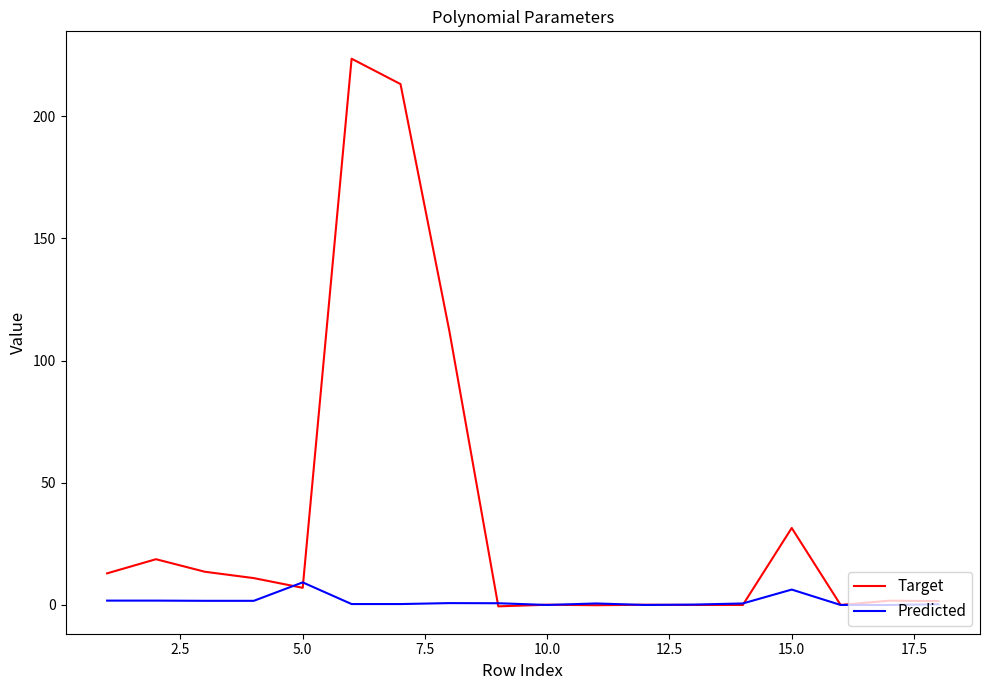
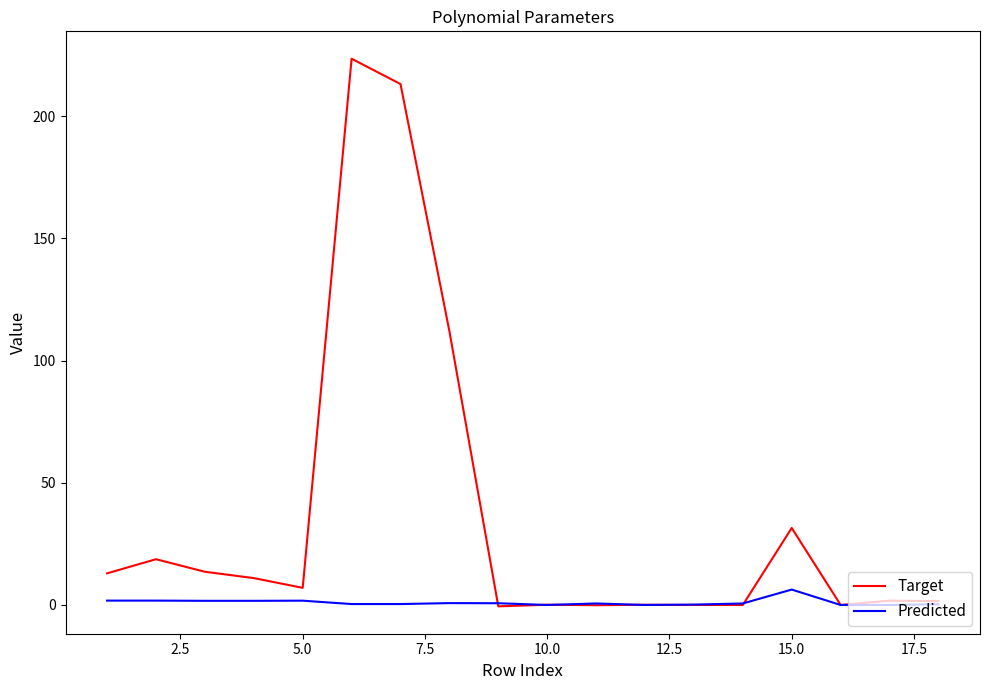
  {
    "Target": {
      "5.0": 7,
      "15.0": 32
    },
    "Predicted": {
-     "5.0": 9,
+     "5.0": 2,
      "15.0": 6
    }
  }
